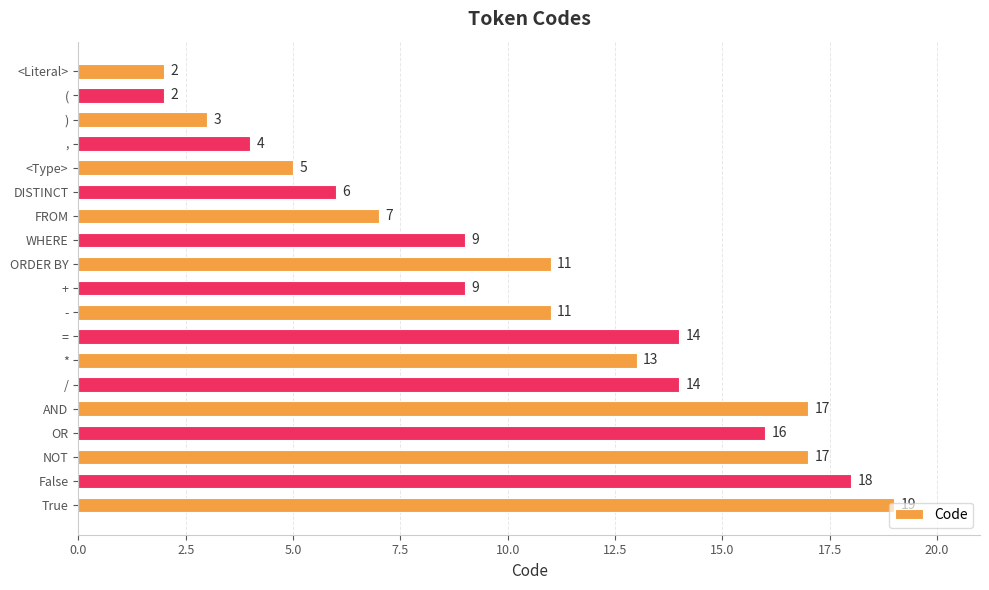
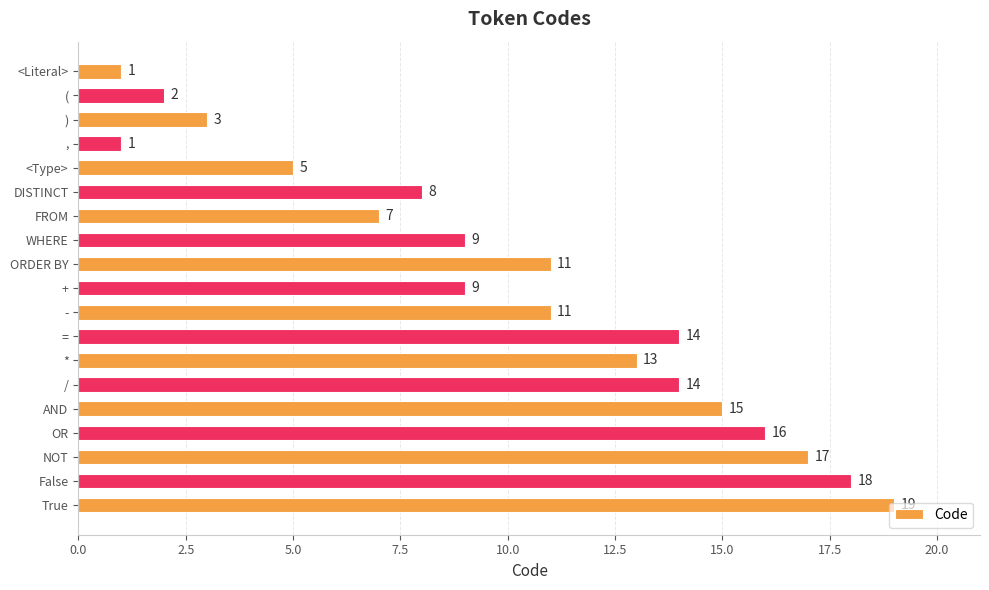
  {
-   "<Literal>": 2,
+   "<Literal>": 1,
    "(": 2,
    ")": 3,
-   ",": 4,
+   ",": 1,
    "<Type>": 5,
-   "DISTINCT": 6,
+   "DISTINCT": 8,
    "FROM": 7,
    "WHERE": 9,
    "ORDER BY": 11,
    "+": 9,
    "-": 11,
    "=": 14,
    "*": 13,
    "/": 14,
-   "AND": 17,
+   "AND": 15,
    "OR": 16,
    "NOT": 17,
    "False": 18
  }
